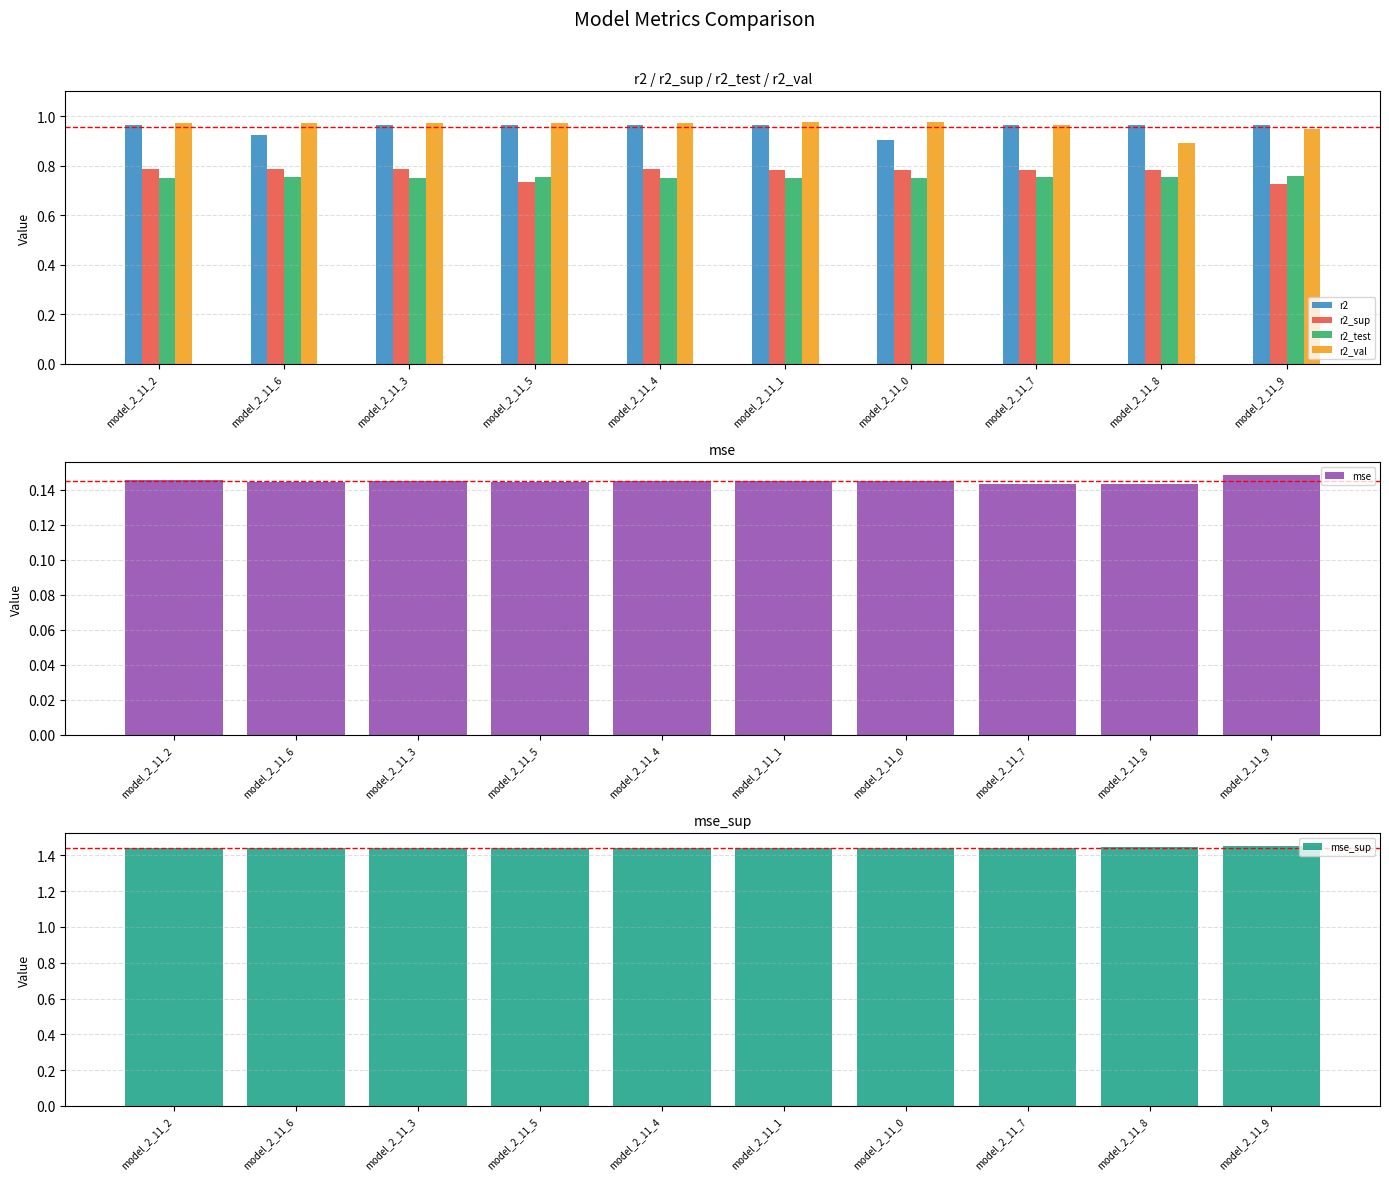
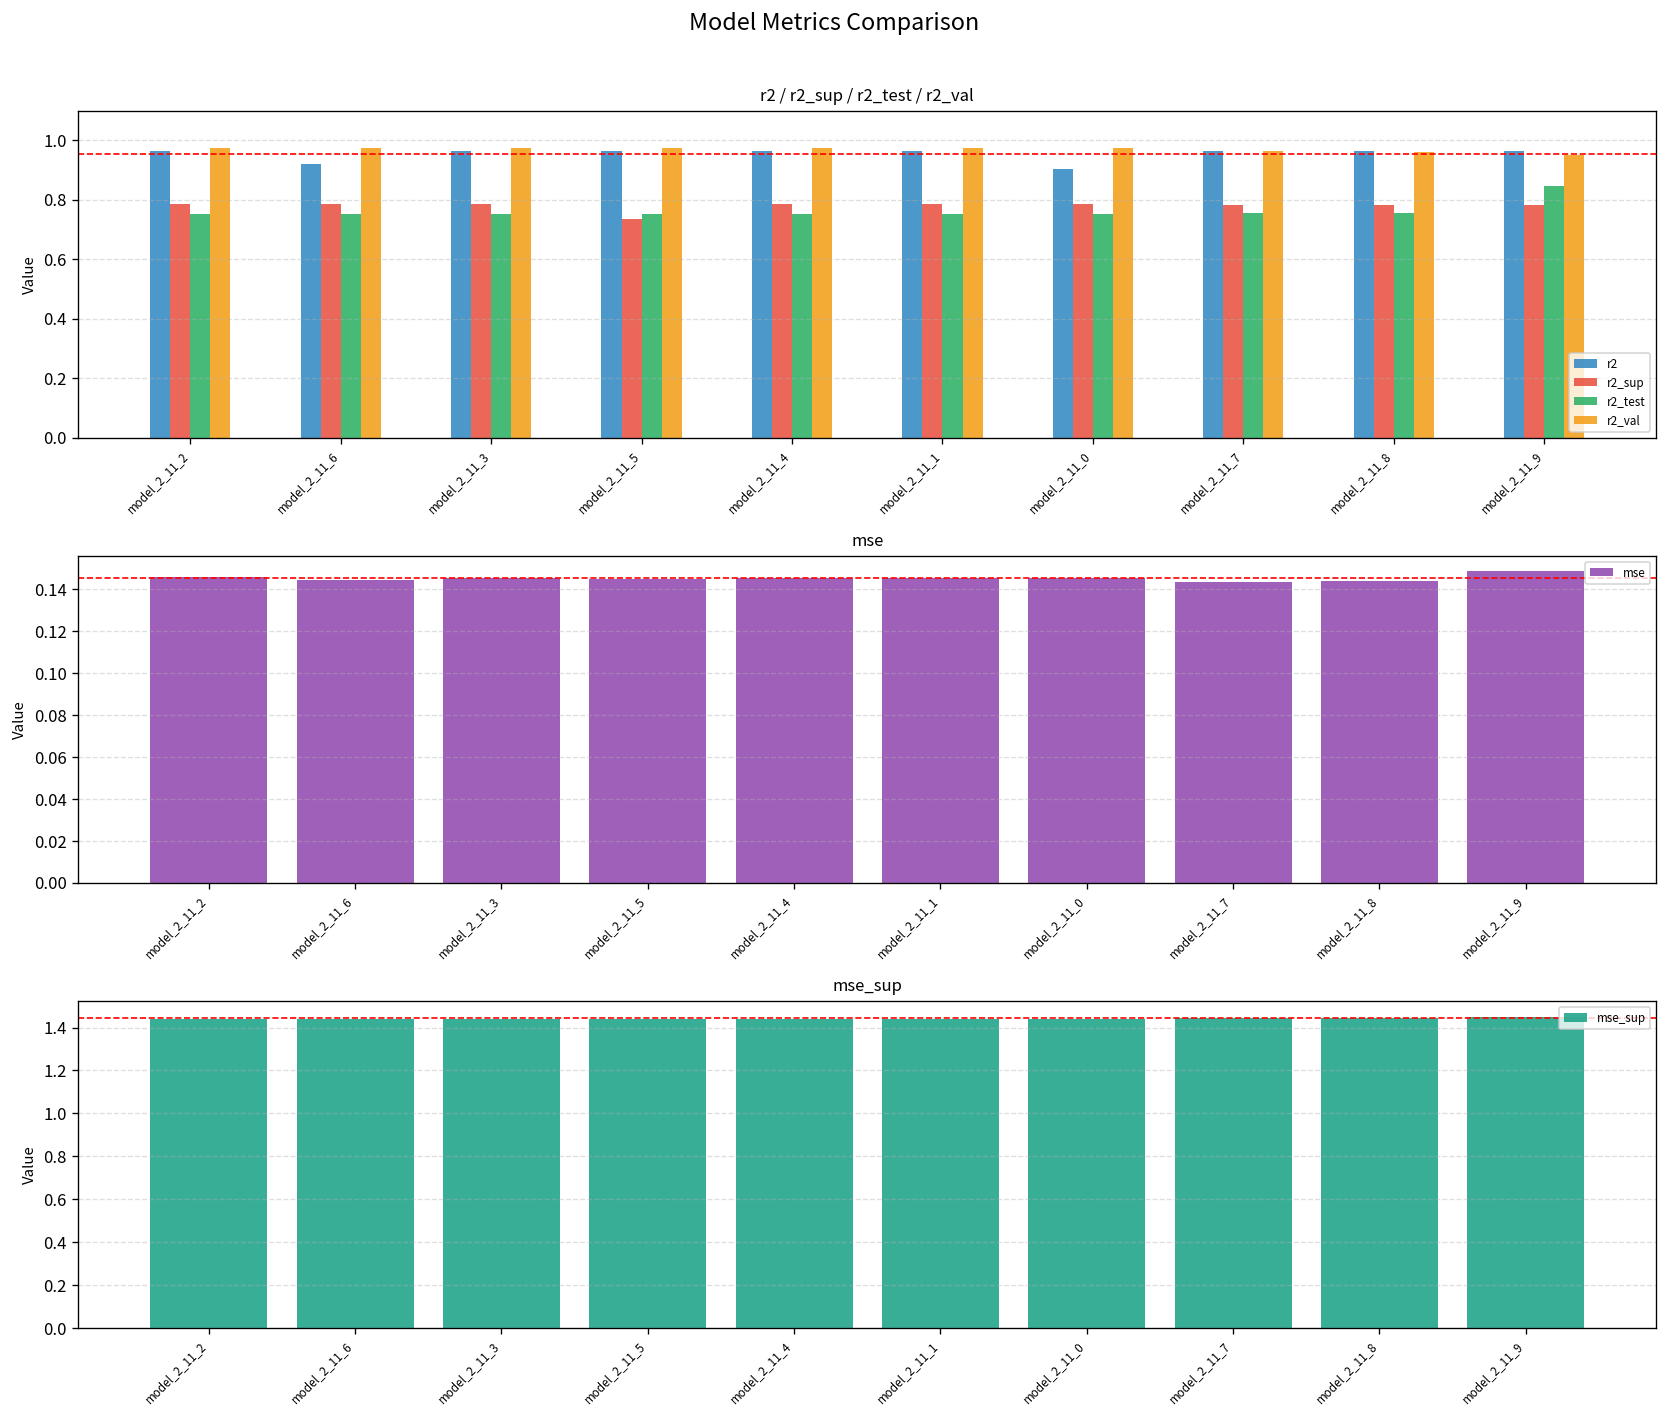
  {
    "r2 / r2_sup / r2_test / r2_val": {
      "r2": {
        "model_2_11_2": 0.97,
        "model_2_11_6": 0.92,
        "model_2_11_3": 0.97,
        "model_2_11_5": 0.97,
        "model_2_11_4": 0.97,
        "model_2_11_1": 0.97,
        "model_2_11_0": 0.90,
        "model_2_11_7": 0.97,
        "model_2_11_8": 0.97,
        "model_2_11_9": 0.96
      },
      "r2_sup": {
        "model_2_11_2": 0.78,
        "model_2_11_6": 0.78,
        "model_2_11_3": 0.78,
        "model_2_11_5": 0.73,
        "model_2_11_4": 0.78,
        "model_2_11_1": 0.78,
        "model_2_11_0": 0.78,
        "model_2_11_7": 0.78,
        "model_2_11_8": 0.78,
-       "model_2_11_9": 0.73
+       "model_2_11_9": 0.78
      },
      "r2_test": {
        "model_2_11_2": 0.75,
        "model_2_11_6": 0.75,
        "model_2_11_3": 0.75,
        "model_2_11_5": 0.75,
        "model_2_11_4": 0.75,
        "model_2_11_1": 0.75,
        "model_2_11_0": 0.75,
        "model_2_11_7": 0.76,
        "model_2_11_8": 0.76,
-       "model_2_11_9": 0.76
+       "model_2_11_9": 0.85
      },
      "r2_val": {
        "model_2_11_2": 0.97,
        "model_2_11_6": 0.97,
        "model_2_11_3": 0.97,
        "model_2_11_5": 0.97,
        "model_2_11_4": 0.97,
        "model_2_11_1": 0.97,
        "model_2_11_0": 0.98,
        "model_2_11_7": 0.96,
-       "model_2_11_8": 0.89,
+       "model_2_11_8": 0.96,
        "model_2_11_9": 0.95
      }
    },
    "mse": {
      "model_2_11_2": 0.145,
      "model_2_11_6": 0.144,
      "model_2_11_3": 0.145,
      "model_2_11_5": 0.145,
      "model_2_11_4": 0.145,
      "model_2_11_1": 0.145,
      "model_2_11_0": 0.145,
      "model_2_11_7": 0.143,
      "model_2_11_8": 0.144,
      "model_2_11_9": 0.148
    },
    "mse_sup": {
      "model_2_11_2": 1.44,
      "model_2_11_6": 1.44,
      "model_2_11_3": 1.44,
      "model_2_11_5": 1.44,
      "model_2_11_4": 1.44,
      "model_2_11_1": 1.44,
      "model_2_11_0": 1.44,
      "model_2_11_7": 1.44,
      "model_2_11_8": 1.44,
      "model_2_11_9": 1.45
    }
  }
